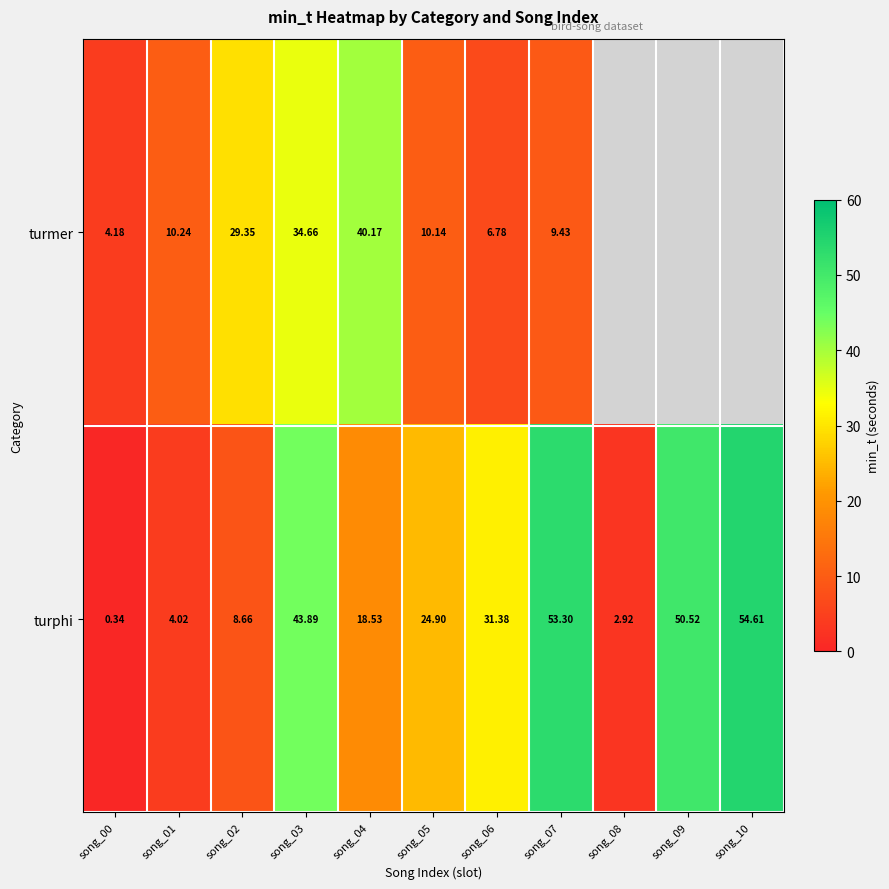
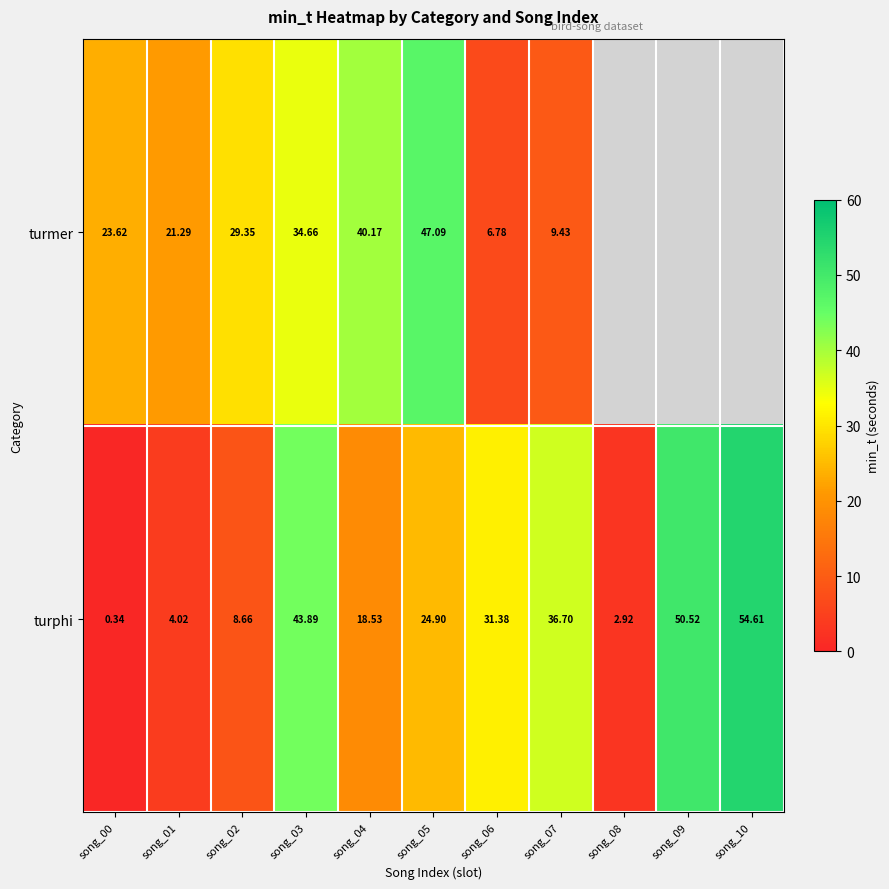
  {
    "turmer": {
-     "song_00": 4.18,
-     "song_01": 10.24,
+     "song_00": 23.62,
+     "song_01": 21.29,
      "song_02": 29.35,
      "song_03": 34.66,
      "song_04": 40.17,
-     "song_05": 10.14,
+     "song_05": 47.09,
      "song_06": 6.78,
      "song_07": 9.43
    },
    "turphi": {
      "song_00": 0.34,
      "song_01": 4.02,
      "song_02": 8.66,
      "song_03": 43.89,
      "song_04": 18.53,
      "song_05": 24.90,
      "song_06": 31.38,
-     "song_07": 53.30,
+     "song_07": 36.70,
      "song_08": 2.92,
      "song_09": 50.52,
      "song_10": 54.61
    }
  }
